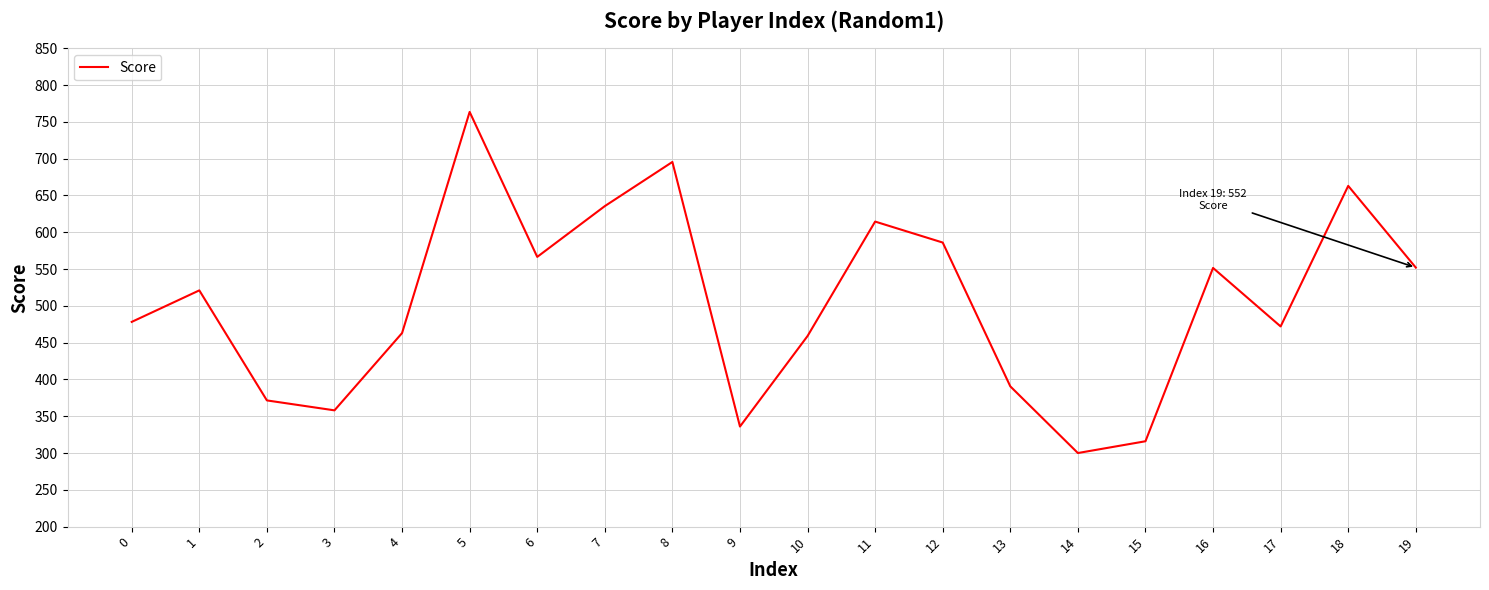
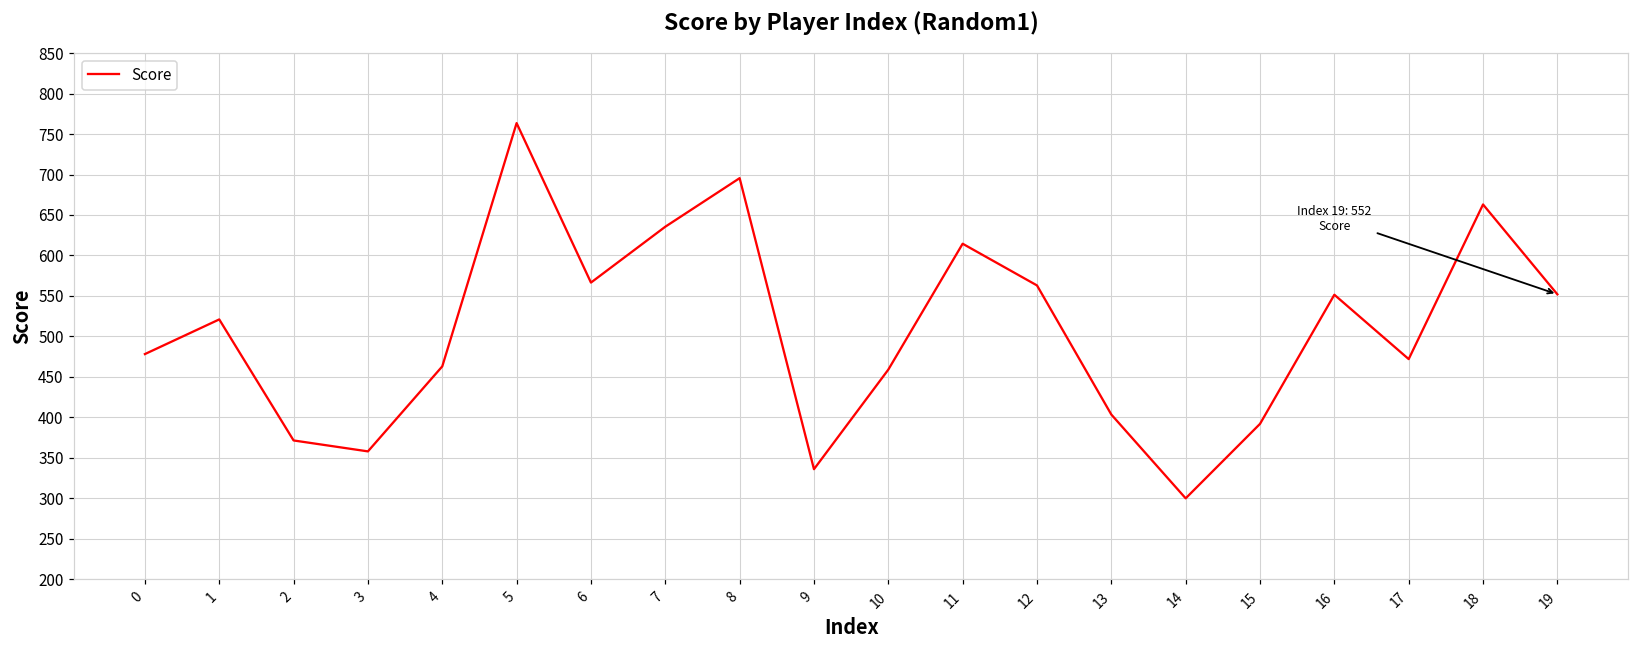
  {
    "0": 480,
    "1": 520,
    "2": 370,
    "3": 360,
    "4": 460,
    "5": 760,
    "6": 570,
    "7": 640,
    "8": 700,
    "9": 340,
    "10": 460,
    "11": 610,
-   "12": 590,
-   "13": 390,
+   "12": 560,
+   "13": 400,
    "14": 300,
-   "15": 320,
+   "15": 390,
    "17": 470,
    "18": 660,
    "19": 550
  }
